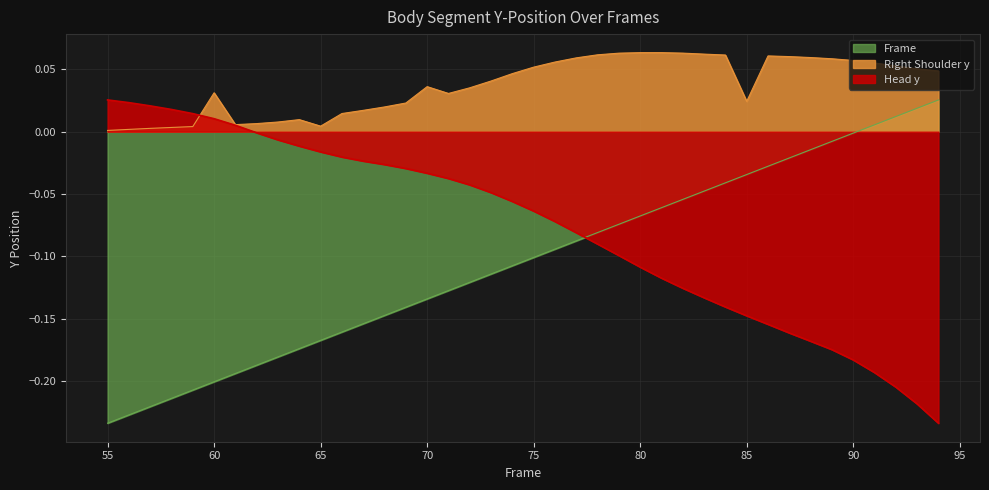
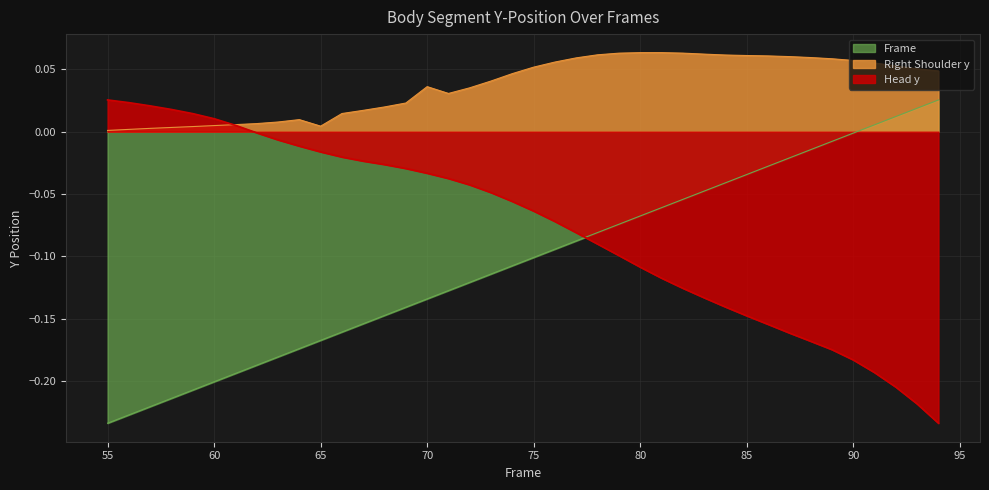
  {
    "Right Shoulder y": {
-     "60": 0.031,
+     "60": 0.005,
      "65": 0.004,
      "70": 0.036,
      "75": 0.052,
      "80": 0.063,
-     "85": 0.024
+     "85": 0.061
    }
  }
